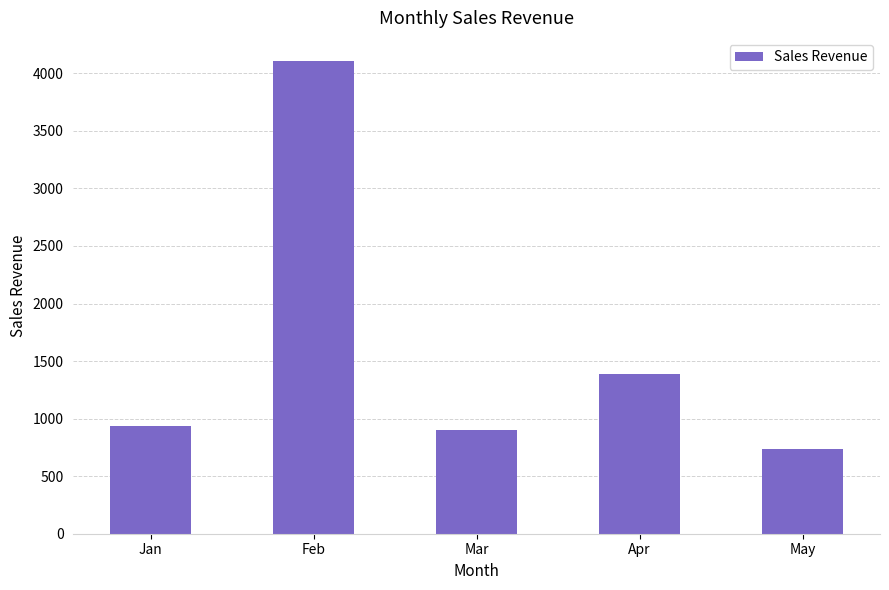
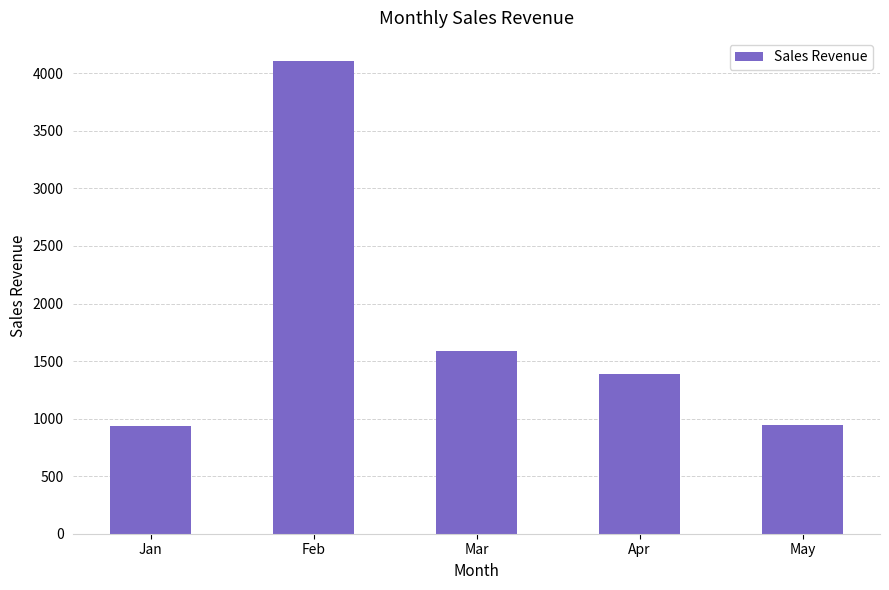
  {
    "Jan": 930,
    "Feb": 4100,
-   "Mar": 900,
+   "Mar": 1590,
    "Apr": 1380,
-   "May": 740
+   "May": 940
  }
